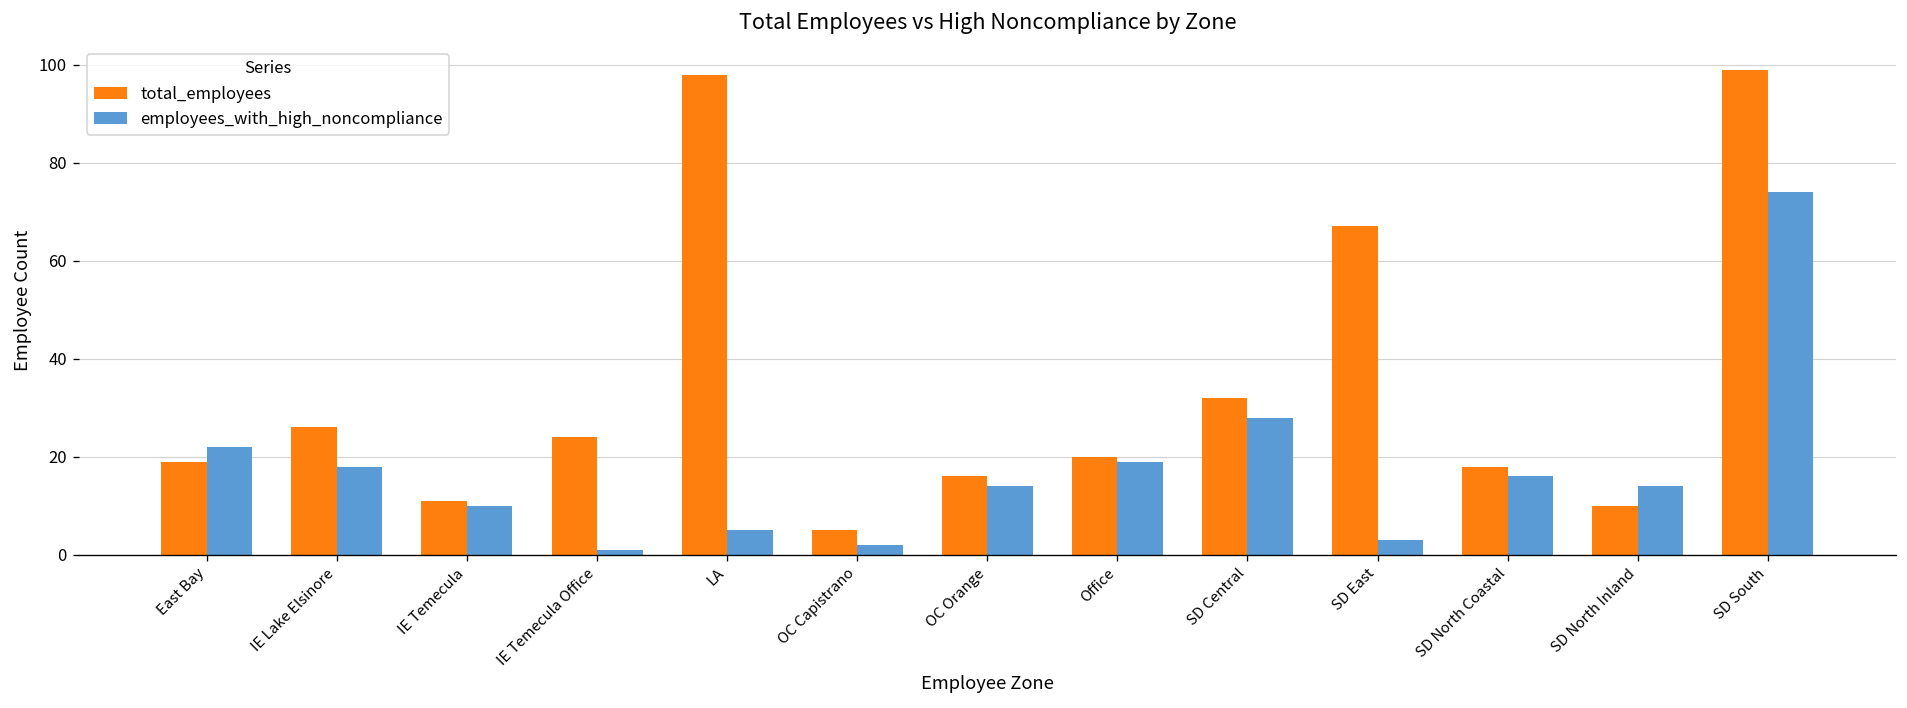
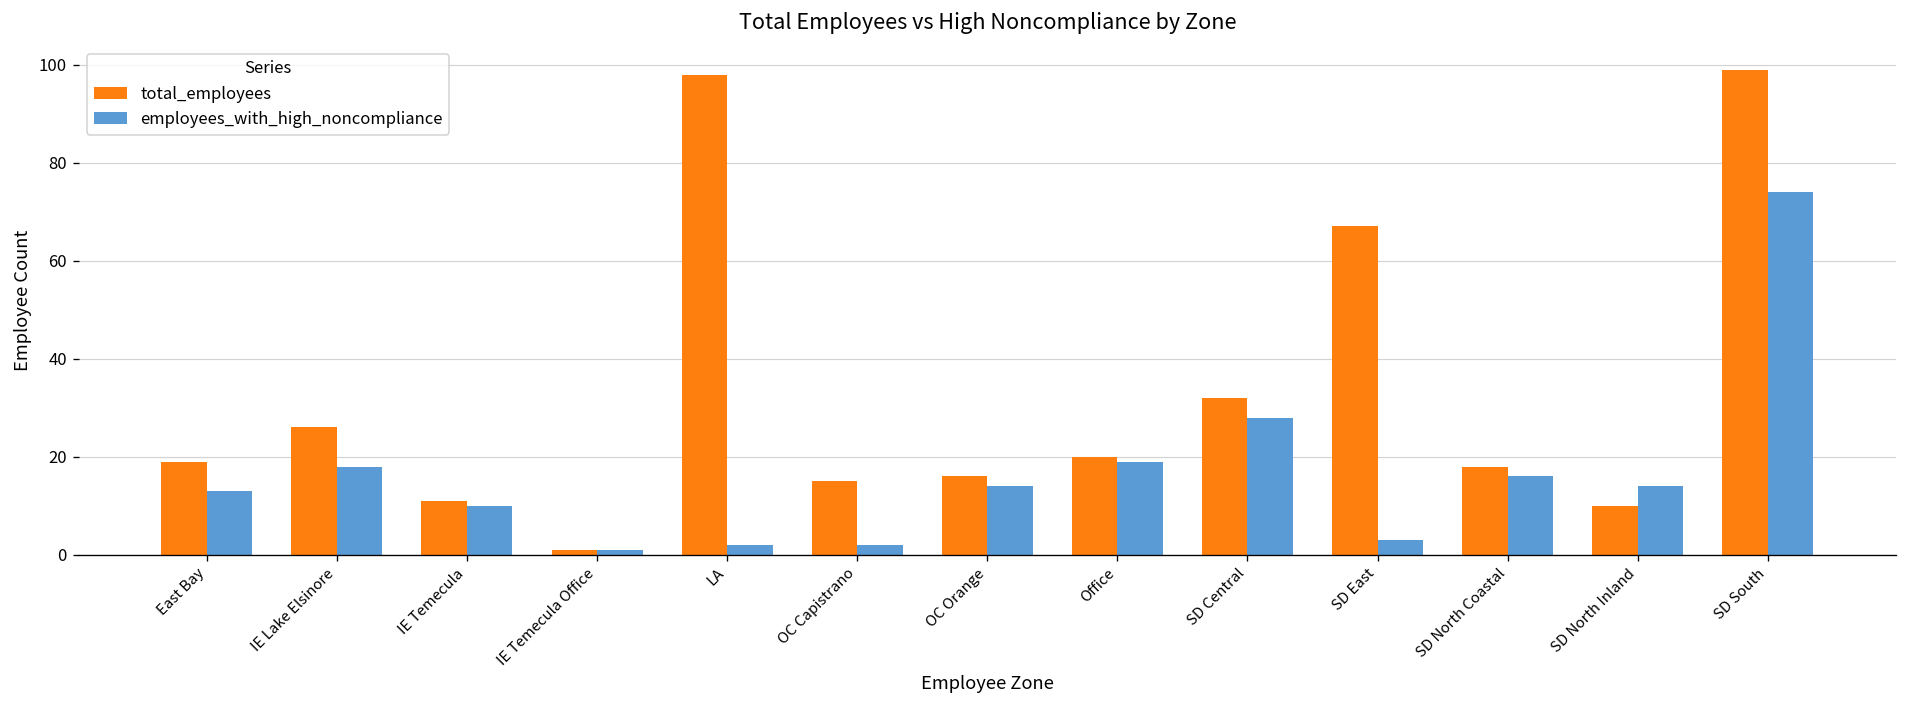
  {
    "total_employees": {
      "East Bay": 19,
      "IE Lake Elsinore": 26,
      "IE Temecula": 11,
-     "IE Temecula Office": 24,
+     "IE Temecula Office": 1,
      "LA": 98,
-     "OC Capistrano": 5,
+     "OC Capistrano": 15,
      "OC Orange": 16,
      "Office": 20,
      "SD Central": 32,
      "SD East": 67,
      "SD North Coastal": 18,
      "SD North Inland": 10,
      "SD South": 99
    },
    "employees_with_high_noncompliance": {
-     "East Bay": 22,
+     "East Bay": 13,
      "IE Lake Elsinore": 18,
      "IE Temecula": 10,
      "IE Temecula Office": 1,
-     "LA": 5,
+     "LA": 2,
      "OC Capistrano": 2,
      "OC Orange": 14,
      "Office": 19,
      "SD Central": 28,
      "SD East": 3,
      "SD North Coastal": 16,
      "SD North Inland": 14,
      "SD South": 74
    }
  }
